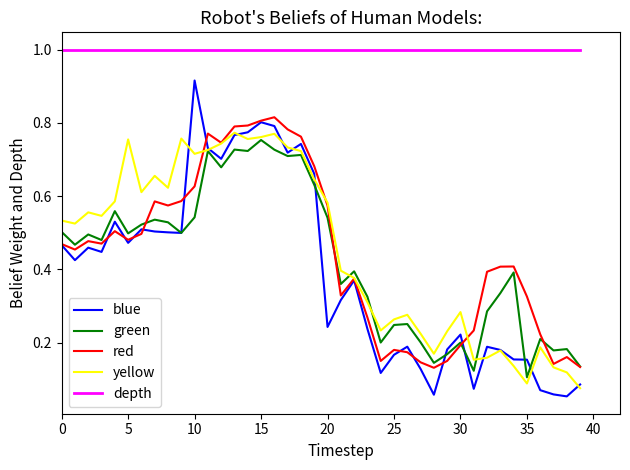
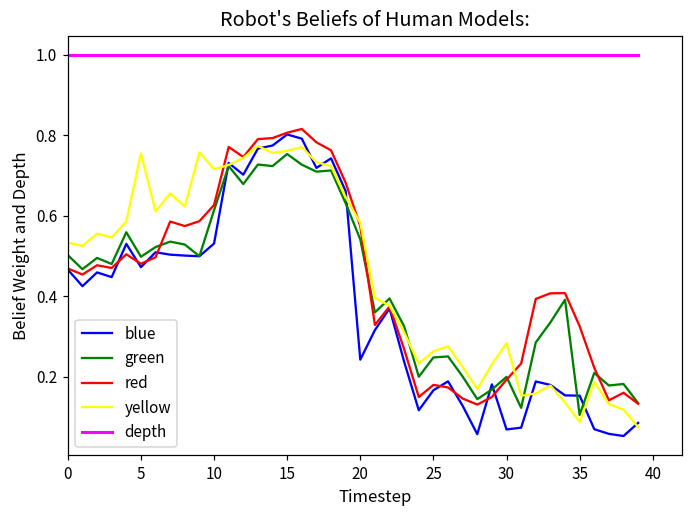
  {
    "blue": {
      "5": 0.47,
-     "10": 0.92,
+     "10": 0.53,
      "20": 0.24,
      "25": 0.17,
-     "30": 0.22,
+     "30": 0.07,
      "35": 0.15
    },
    "green": {
      "0": 0.50,
      "5": 0.50,
-     "10": 0.54,
+     "10": 0.61,
      "15": 0.75,
      "20": 0.54,
      "25": 0.25,
      "30": 0.20,
      "35": 0.11
    },
    "red": {
      "5": 0.48,
      "10": 0.63,
      "20": 0.57,
      "25": 0.18,
      "30": 0.19,
      "35": 0.33
    },
    "yellow": {
      "0": 0.53,
      "5": 0.76,
      "10": 0.72,
      "15": 0.76,
      "20": 0.58,
      "25": 0.26,
      "30": 0.28,
      "35": 0.09
    },
    "depth": {
      "0": 1.00,
      "5": 1.00,
      "10": 1.00,
      "15": 1.00,
      "20": 1.00,
      "25": 1.00,
      "30": 1.00,
      "35": 1.00
    }
  }
